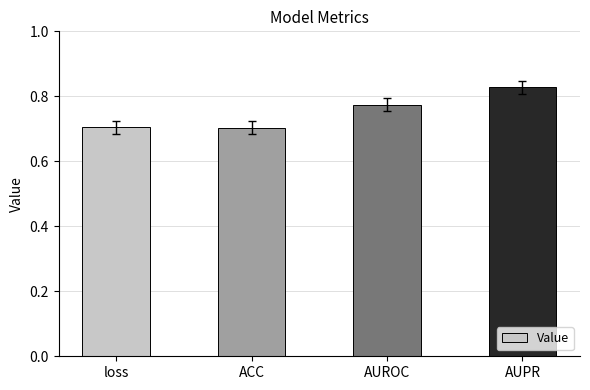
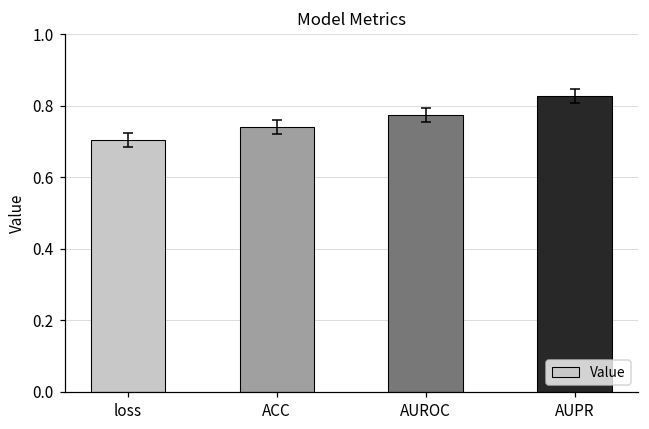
  {
    "Value": {
      "loss": 0.70,
-     "ACC": 0.70,
+     "ACC": 0.74,
      "AUROC": 0.77,
      "AUPR": 0.83
    }
  }
